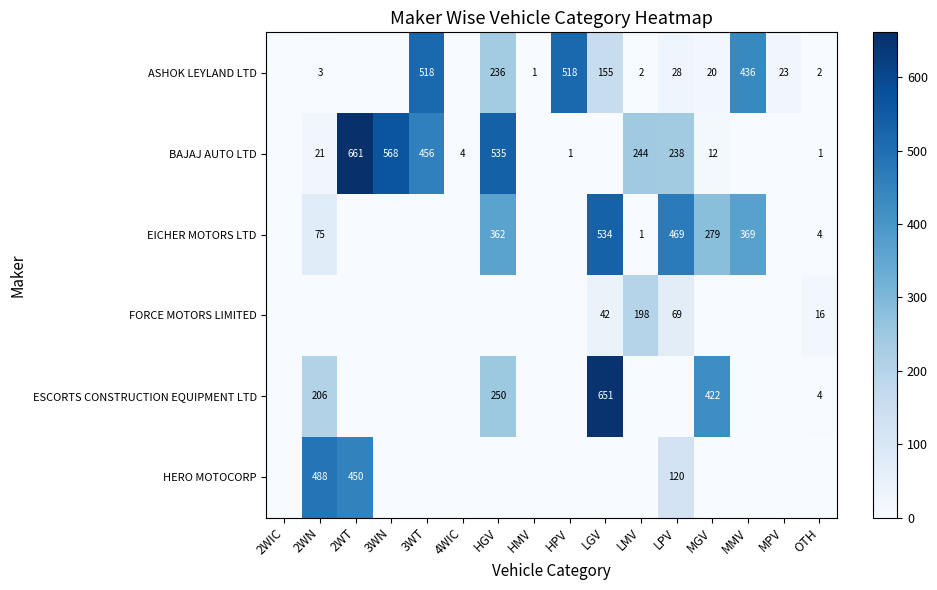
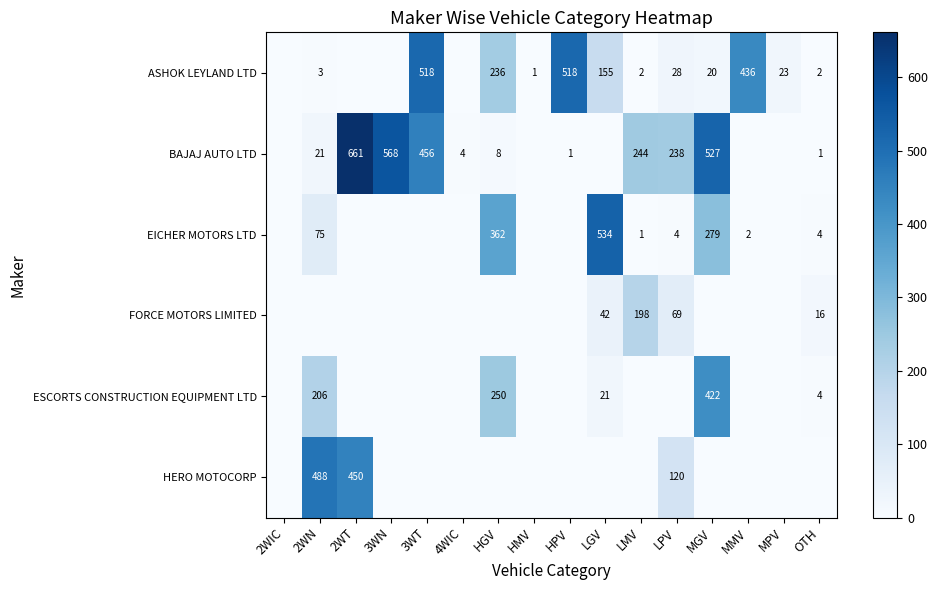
  {
    "ASHOK LEYLAND LTD": {
      "2WN": 3,
      "3WT": 518,
      "HGV": 236,
      "HMV": 1,
      "HPV": 518,
      "LGV": 155,
      "LMV": 2,
      "LPV": 28,
      "MGV": 20,
      "MMV": 436,
      "MPV": 23,
      "OTH": 2
    },
    "BAJAJ AUTO LTD": {
      "2WN": 21,
      "2WT": 661,
      "3WN": 568,
      "3WT": 456,
      "4WIC": 4,
-     "HGV": 535,
+     "HGV": 8,
      "HPV": 1,
      "LMV": 244,
      "LPV": 238,
-     "MGV": 12,
+     "MGV": 527,
      "OTH": 1
    },
    "EICHER MOTORS LTD": {
      "2WN": 75,
      "HGV": 362,
      "LGV": 534,
      "LMV": 1,
-     "LPV": 469,
+     "LPV": 4,
      "MGV": 279,
-     "MMV": 369,
+     "MMV": 2,
      "OTH": 4
    },
    "FORCE MOTORS LIMITED": {
      "LGV": 42,
      "LMV": 198,
      "LPV": 69,
      "OTH": 16
    },
    "ESCORTS CONSTRUCTION EQUIPMENT LTD": {
      "2WN": 206,
      "HGV": 250,
-     "LGV": 651,
+     "LGV": 21,
      "MGV": 422,
      "OTH": 4
    },
    "HERO MOTOCORP": {
      "2WN": 488,
      "2WT": 450,
      "LPV": 120
    }
  }
